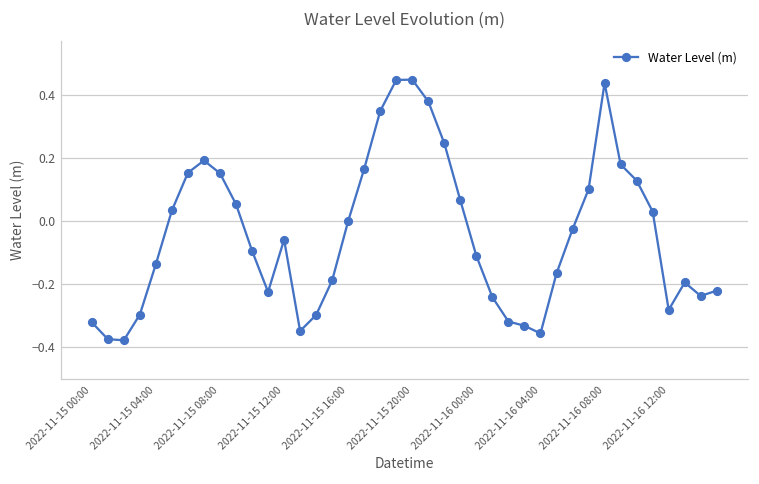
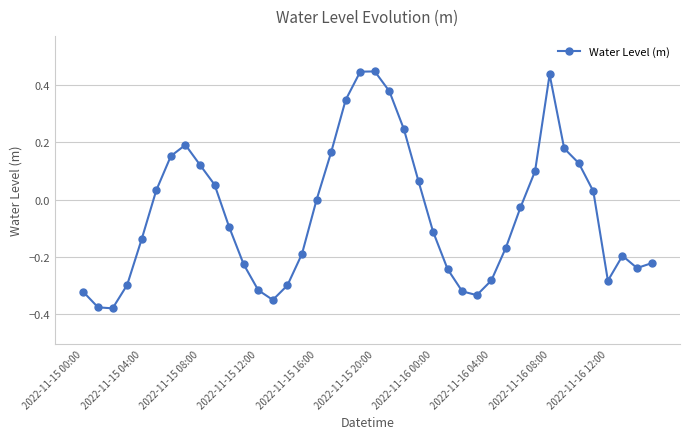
  {
    "2022-11-15 00:00": -0.32,
    "2022-11-15 04:00": -0.14,
-   "2022-11-15 08:00": 0.15,
-   "2022-11-15 12:00": -0.06,
+   "2022-11-15 08:00": 0.12,
+   "2022-11-15 12:00": -0.32,
    "2022-11-15 16:00": 0.00,
    "2022-11-15 20:00": 0.45,
    "2022-11-16 00:00": -0.11,
-   "2022-11-16 04:00": -0.36,
+   "2022-11-16 04:00": -0.28,
    "2022-11-16 08:00": 0.44,
    "2022-11-16 12:00": -0.28
  }
